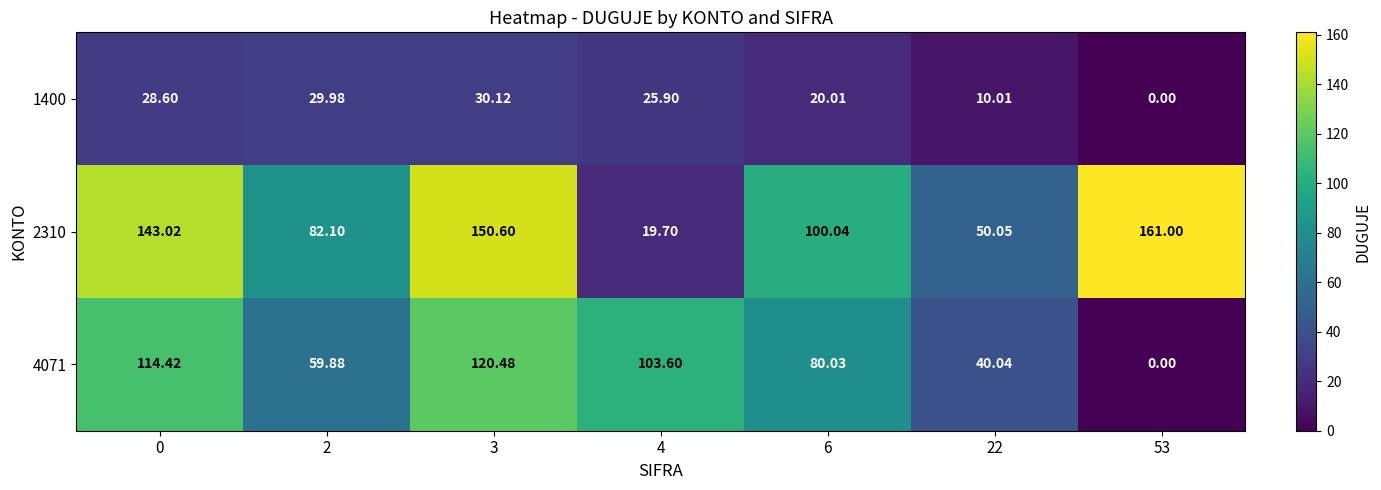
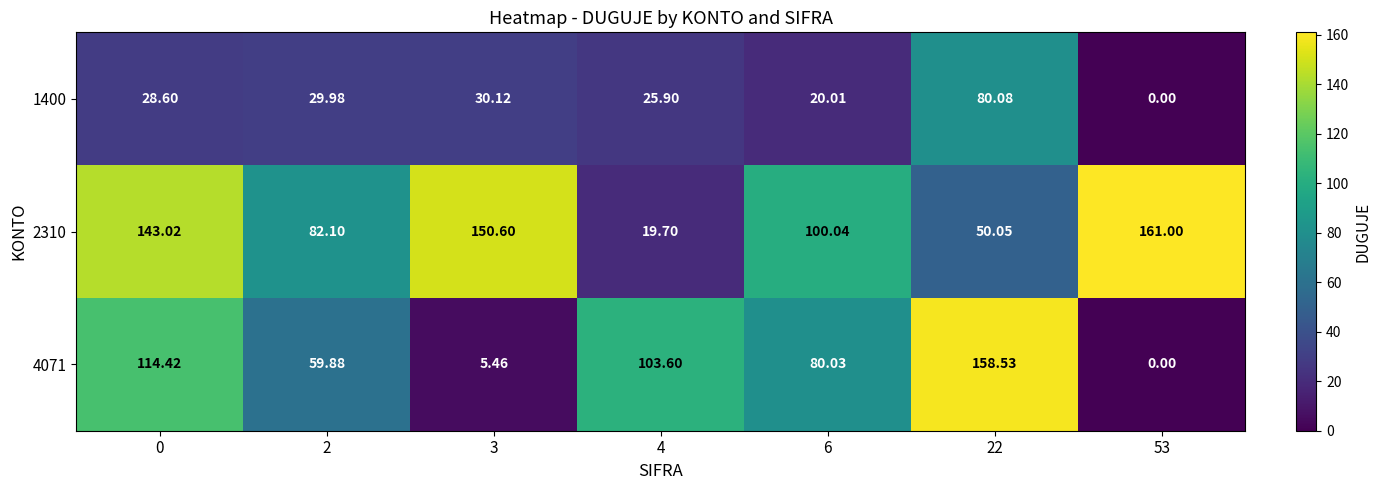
  {
    "1400": {
      "0": 28.60,
      "2": 29.98,
      "3": 30.12,
      "4": 25.90,
      "6": 20.01,
-     "22": 10.01,
+     "22": 80.08,
      "53": 0.00
    },
    "2310": {
      "0": 143.02,
      "2": 82.10,
      "3": 150.60,
      "4": 19.70,
      "6": 100.04,
      "22": 50.05,
      "53": 161.00
    },
    "4071": {
      "0": 114.42,
      "2": 59.88,
-     "3": 120.48,
+     "3": 5.46,
      "4": 103.60,
      "6": 80.03,
-     "22": 40.04,
+     "22": 158.53,
      "53": 0.00
    }
  }
